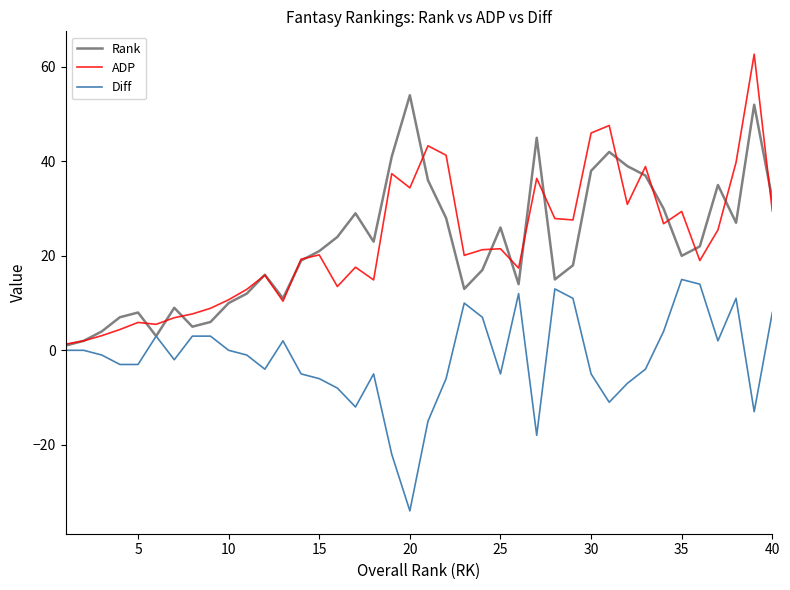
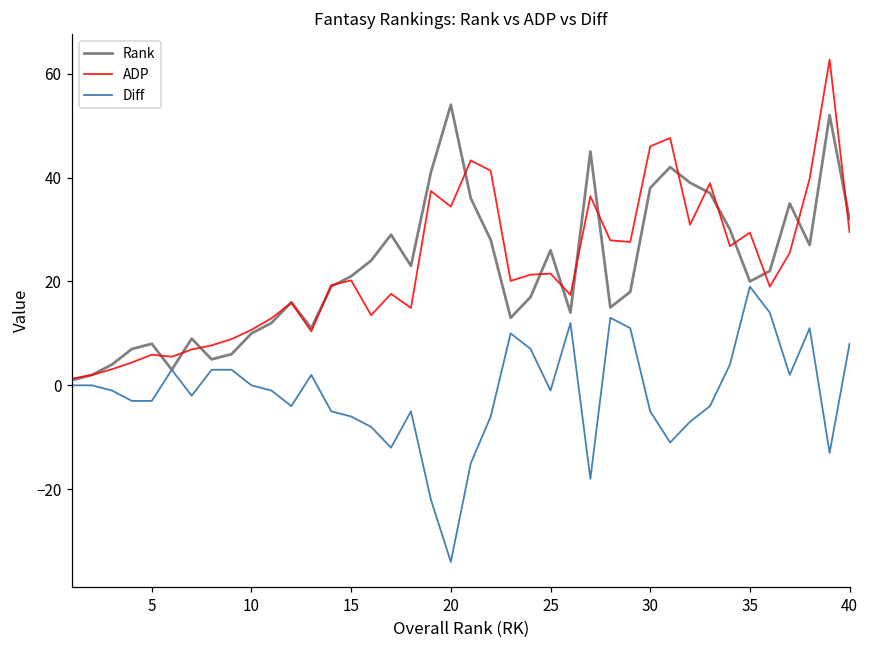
  {
    "Rank": {
      "5": 8,
      "10": 10,
      "15": 21,
      "20": 54,
      "25": 26,
      "30": 38,
      "35": 20,
      "40": 32
    },
    "ADP": {
      "5": 6,
      "10": 11,
      "15": 20,
      "20": 34,
      "25": 22,
      "30": 46,
      "35": 29,
      "40": 30
    },
    "Diff": {
      "5": -3,
      "10": 0,
      "15": -6,
      "20": -34,
-     "25": -5,
+     "25": -1,
      "30": -5,
-     "35": 15,
+     "35": 19,
      "40": 8
    }
  }
